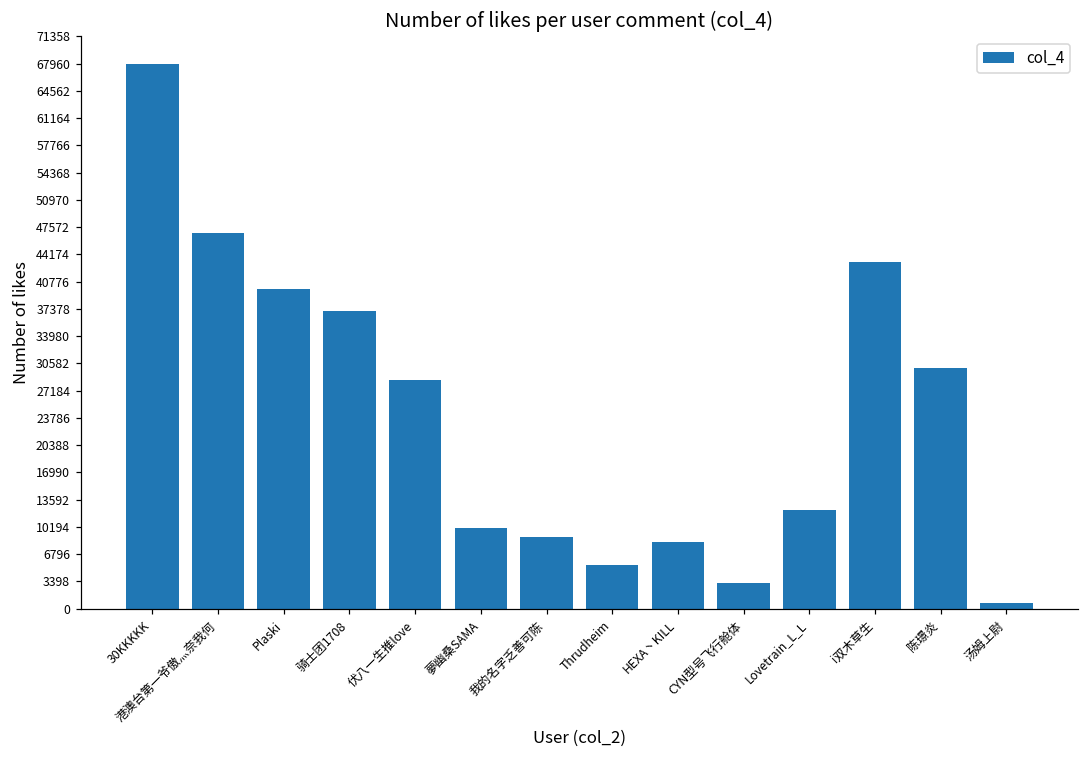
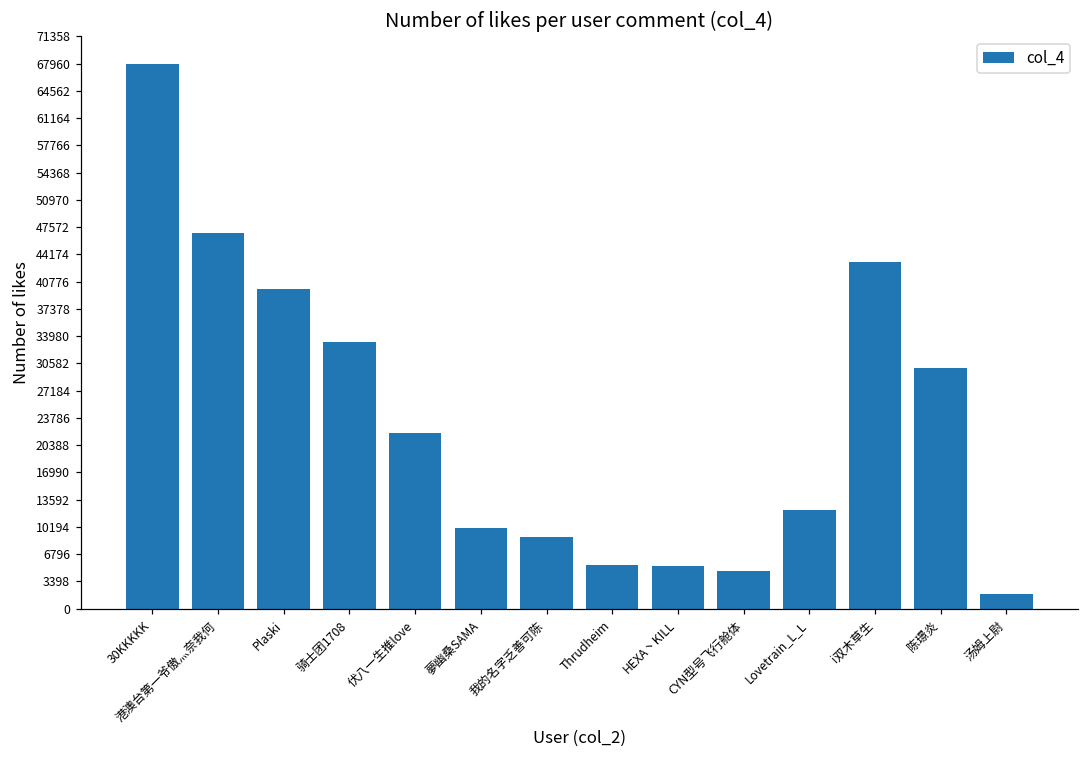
  {
    "30KKKKK": 68000,
    "港澳台第一爷傲灬奈我何": 47000,
    "Plaski": 40000,
-   "骑士团1708": 37000,
-   "伏八一生推love": 28000,
+   "骑士团1708": 33000,
+   "伏八一生推love": 22000,
    "夢幽桑SAMA": 10000,
    "我的名字乏善可陈": 9000,
    "Thrudheim": 5000,
-   "HEXA丶KILL": 8000,
-   "CYN型号飞行舱体": 3000,
+   "HEXA丶KILL": 5000,
+   "CYN型号飞行舱体": 5000,
    "Lovetrain_L_L": 12000,
    "i双木草生": 43000,
    "陈璟炎": 30000,
-   "汤姆上尉": 1000
+   "汤姆上尉": 2000
  }
